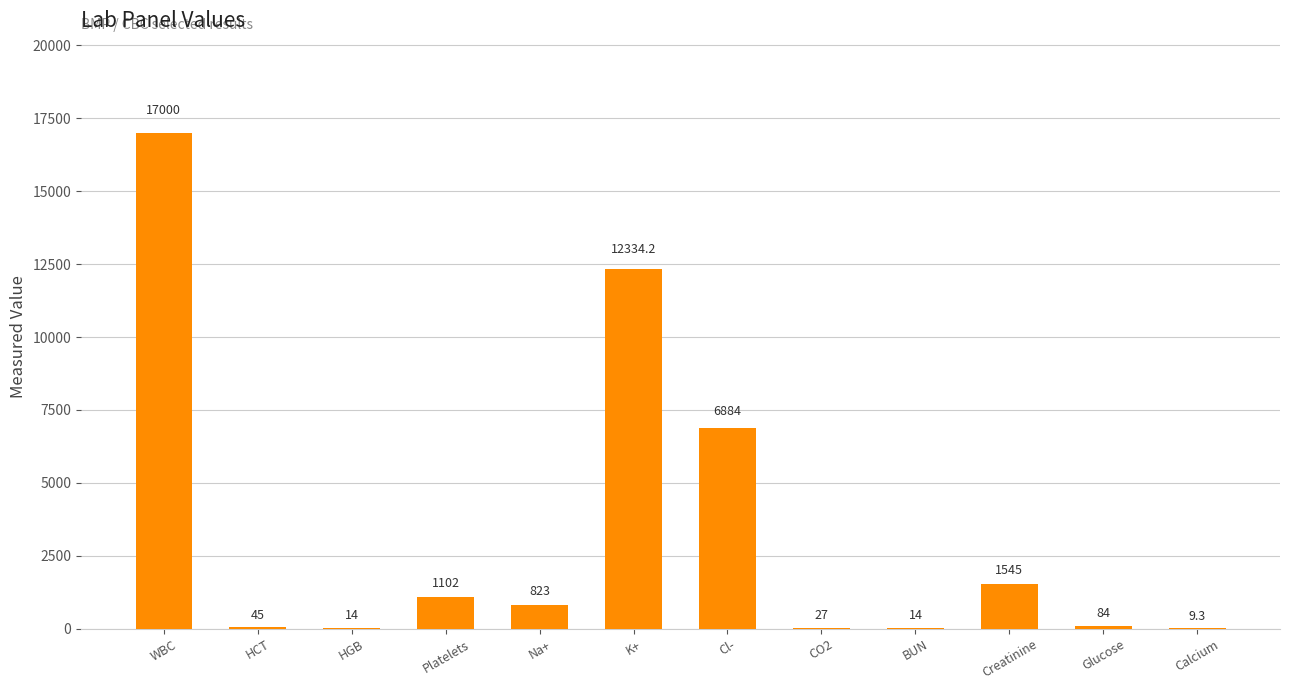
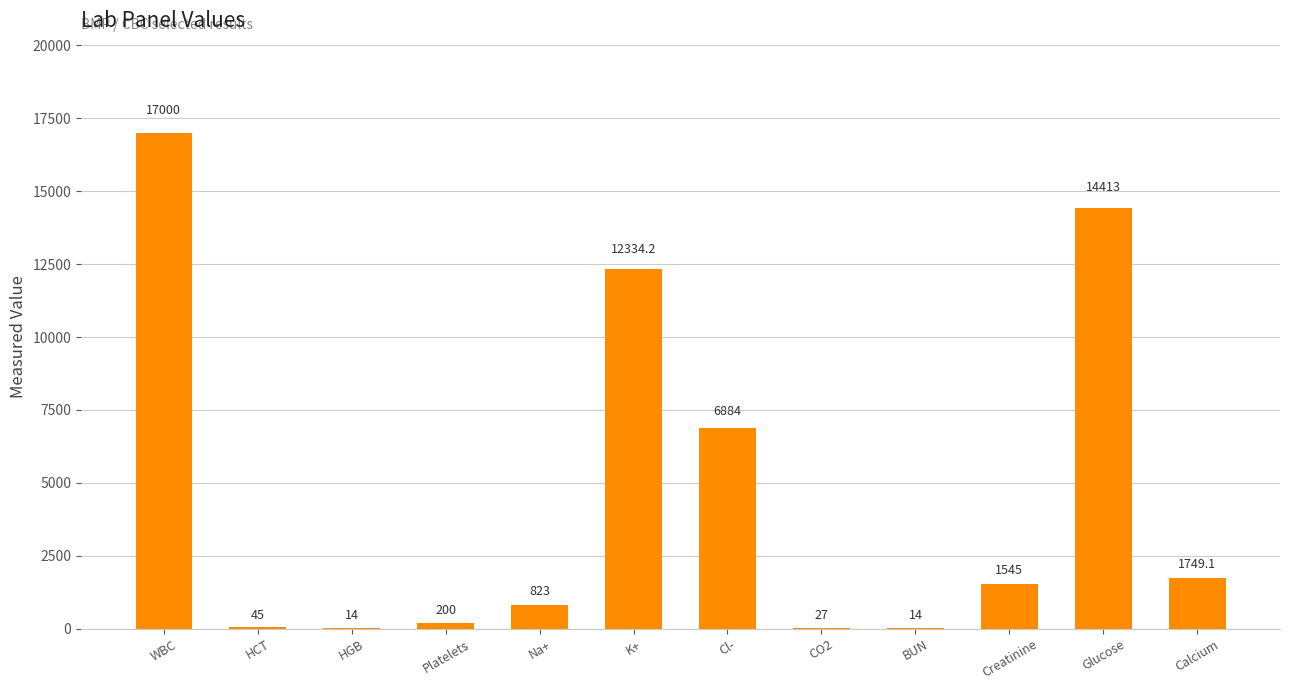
  {
    "WBC": 17000,
    "HCT": 45,
    "HGB": 14,
-   "Platelets": 1102,
+   "Platelets": 200,
    "Na+": 823,
    "K+": 12334.2,
    "Cl-": 6884,
    "CO2": 27,
    "BUN": 14,
    "Creatinine": 1545,
-   "Glucose": 84,
-   "Calcium": 9.3
+   "Glucose": 14413,
+   "Calcium": 1749.1
  }
